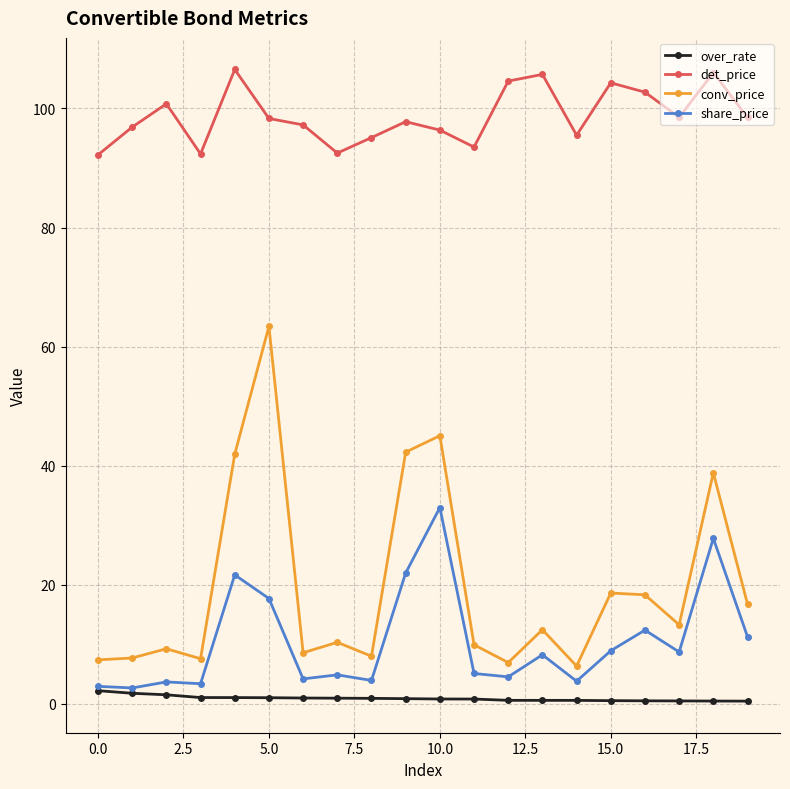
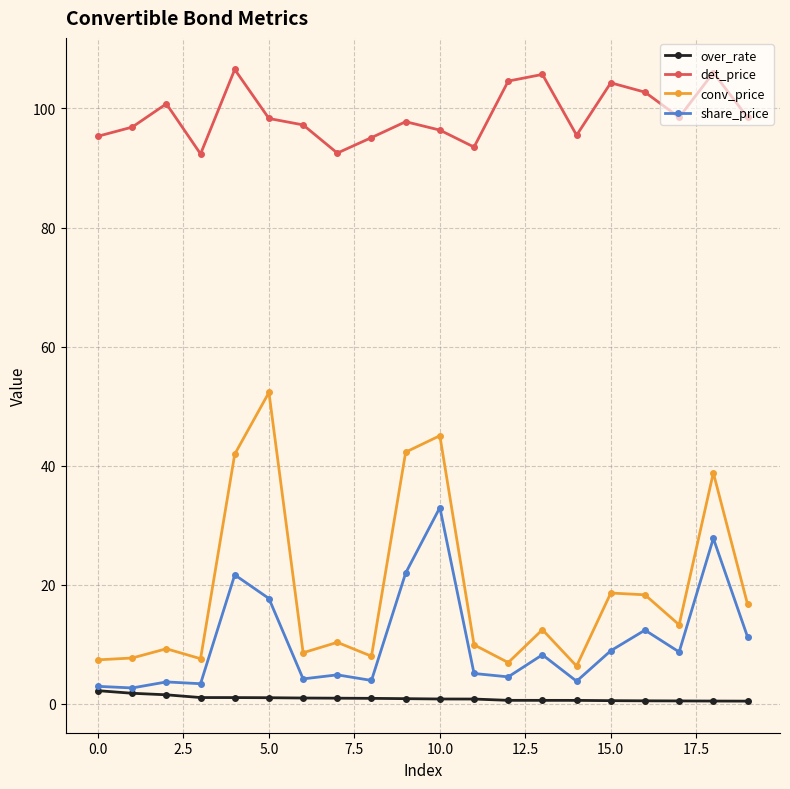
  {
    "over_rate": {
      "0.0": 2,
      "5.0": 1,
      "10.0": 1,
      "15.0": 1
    },
    "det_price": {
-     "0.0": 92,
+     "0.0": 95,
      "5.0": 98,
      "10.0": 96,
      "15.0": 104
    },
    "conv_price": {
      "0.0": 7,
-     "5.0": 63,
+     "5.0": 52,
      "10.0": 45,
      "15.0": 19
    },
    "share_price": {
      "0.0": 3,
      "5.0": 18,
      "10.0": 33,
      "15.0": 9
    }
  }
